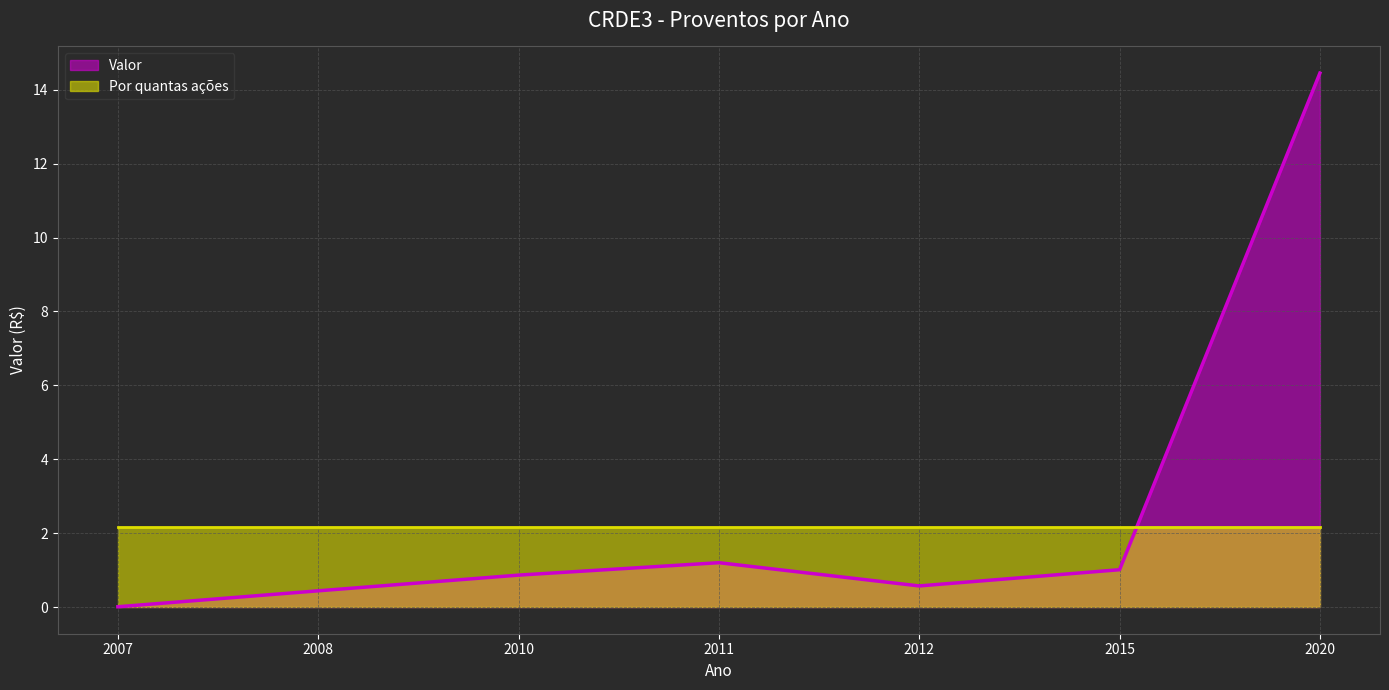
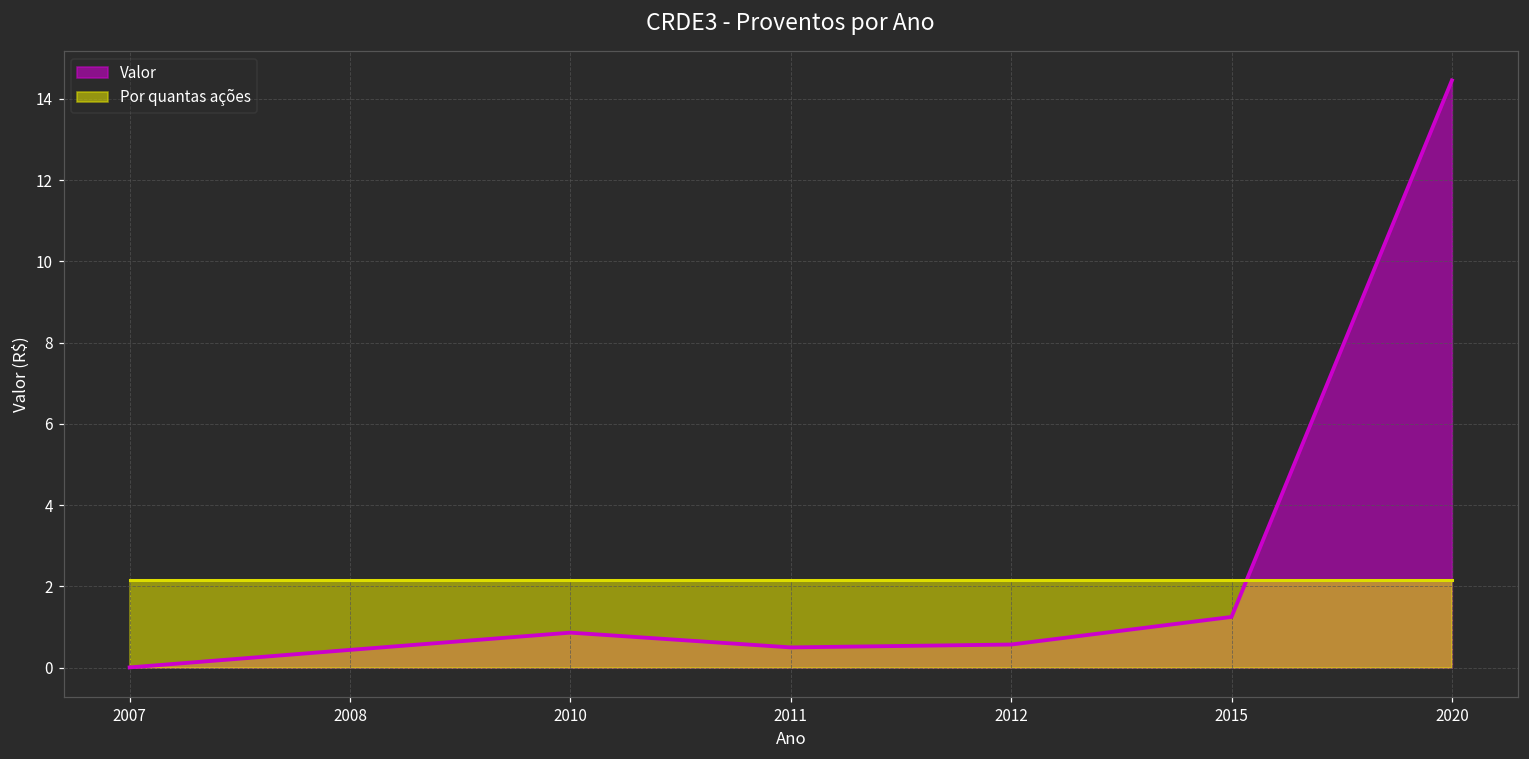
  {
    "Valor": {
      "2007": 0.0,
      "2008": 0.4,
      "2010": 0.9,
-     "2011": 1.2,
+     "2011": 0.5,
      "2012": 0.6,
-     "2015": 1.0,
+     "2015": 1.3,
      "2020": 14.5
    },
    "Por quantas ações": {
      "2007": 2.2,
      "2008": 2.2,
      "2010": 2.2,
      "2011": 2.2,
      "2012": 2.2,
      "2015": 2.2,
      "2020": 2.2
    }
  }
